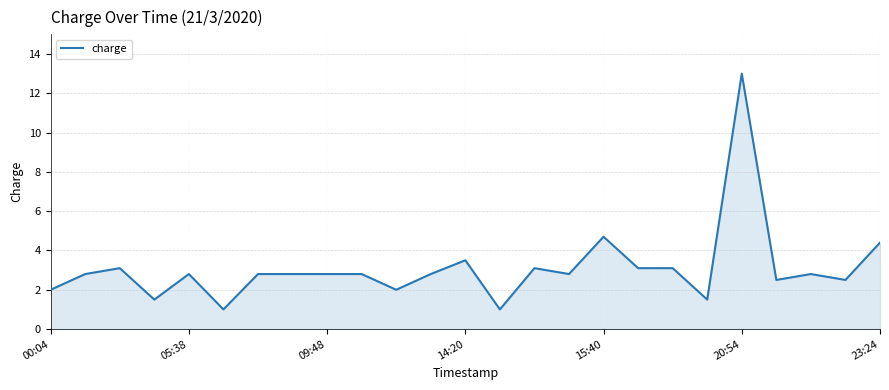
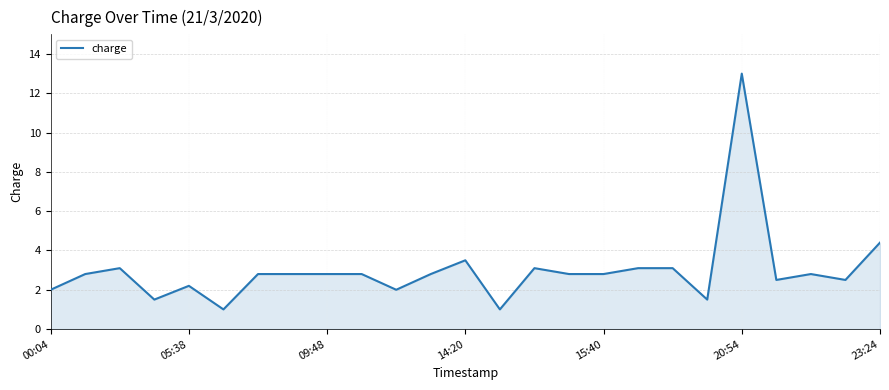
  {
    "00:04": 2.0,
-   "05:38": 2.8,
+   "05:38": 2.2,
    "09:48": 2.8,
    "14:20": 3.5,
-   "15:40": 4.7,
+   "15:40": 2.8,
    "20:54": 13.0,
    "23:24": 4.4
  }
